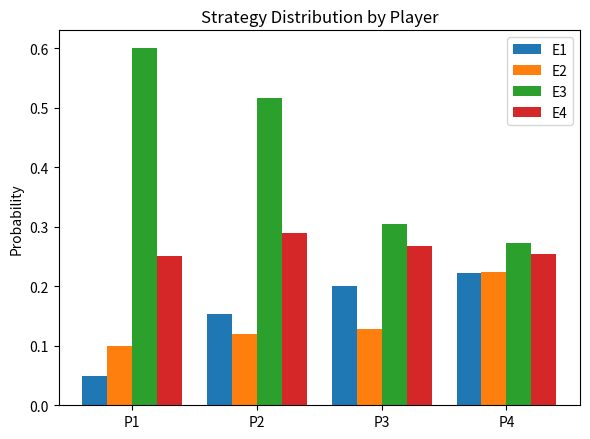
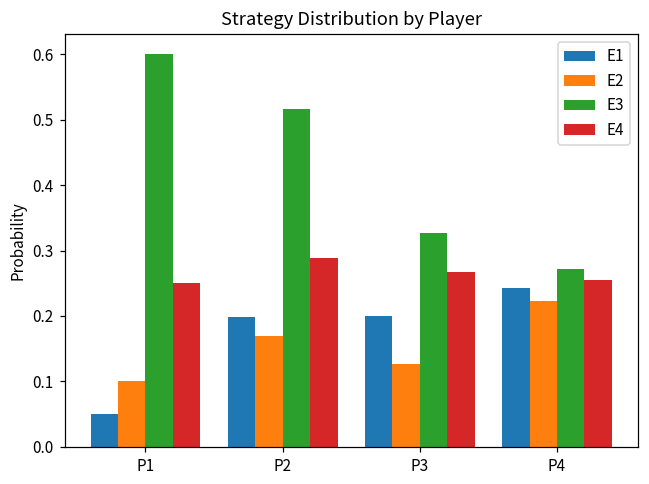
  {
    "E1": {
      "P1": 0.05,
-     "P2": 0.15,
+     "P2": 0.20,
      "P3": 0.20,
-     "P4": 0.22
+     "P4": 0.24
    },
    "E2": {
      "P1": 0.10,
-     "P2": 0.12,
+     "P2": 0.17,
      "P3": 0.13,
      "P4": 0.22
    },
    "E3": {
      "P1": 0.60,
      "P2": 0.52,
-     "P3": 0.30,
+     "P3": 0.33,
      "P4": 0.27
    },
    "E4": {
      "P1": 0.25,
      "P2": 0.29,
      "P3": 0.27,
      "P4": 0.25
    }
  }
